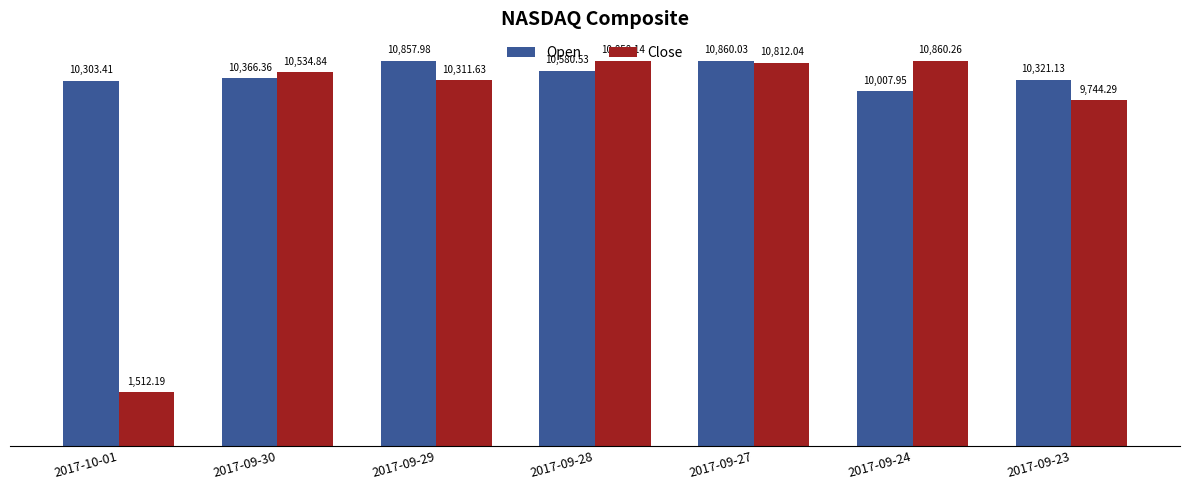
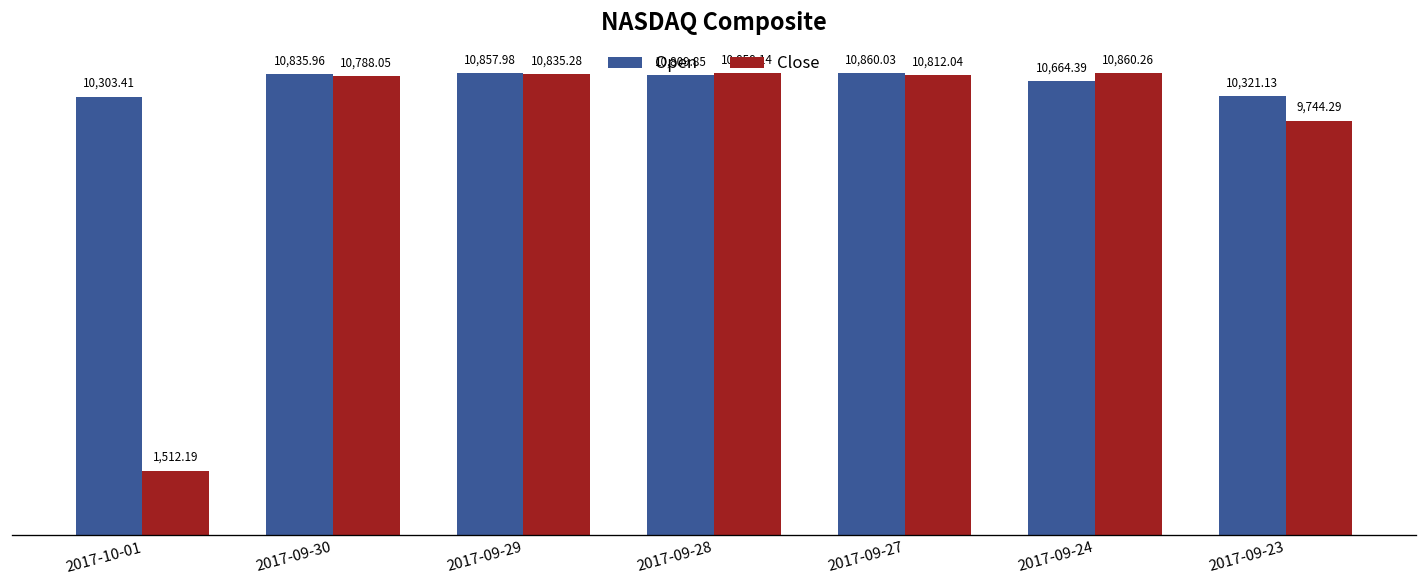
  {
    "Open": {
      "2017-10-01": "10,303.41",
-     "2017-09-30": "10,366.36",
+     "2017-09-30": "10,835.96",
      "2017-09-29": "10,857.98",
-     "2017-09-28": "10,580.53",
+     "2017-09-28": "10,809.85",
      "2017-09-27": "10,860.03",
-     "2017-09-24": "10,007.95",
+     "2017-09-24": "10,664.39",
      "2017-09-23": "10,321.13"
    },
    "Close": {
      "2017-10-01": "1,512.19",
-     "2017-09-30": "10,534.84",
-     "2017-09-29": "10,311.63",
+     "2017-09-30": "10,788.05",
+     "2017-09-29": "10,835.28",
      "2017-09-28": "10,858.14",
      "2017-09-27": "10,812.04",
      "2017-09-24": "10,860.26",
      "2017-09-23": "9,744.29"
    }
  }
